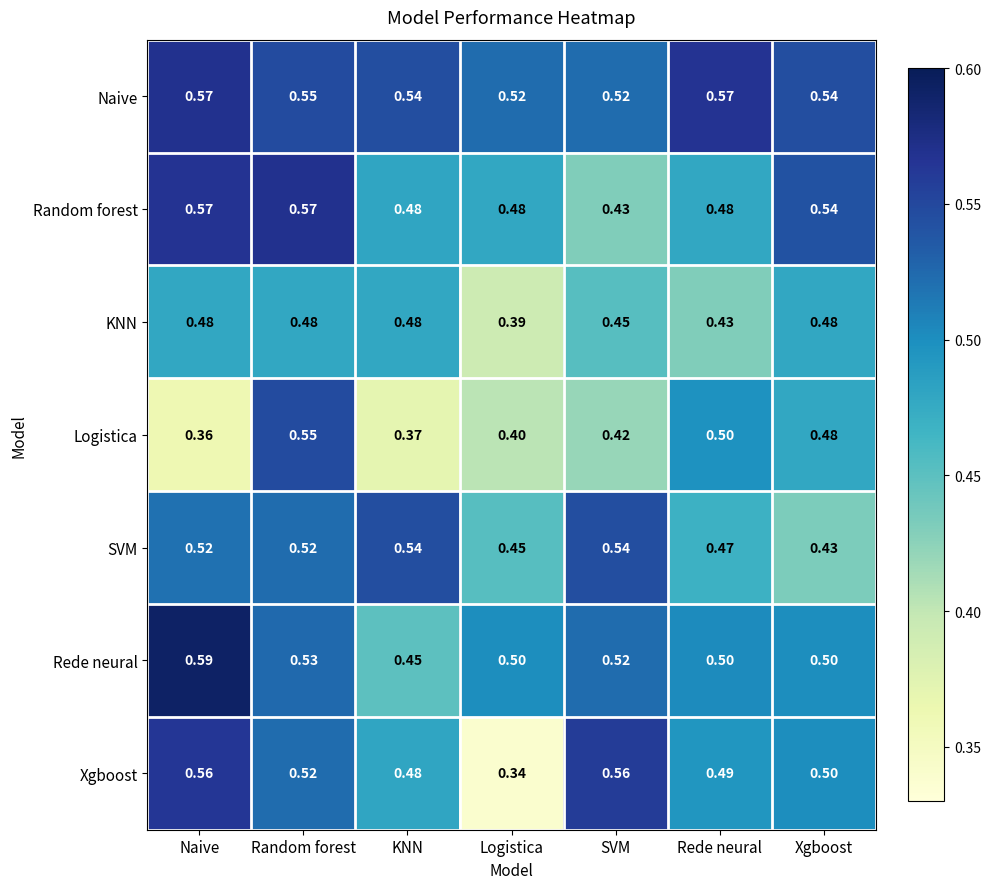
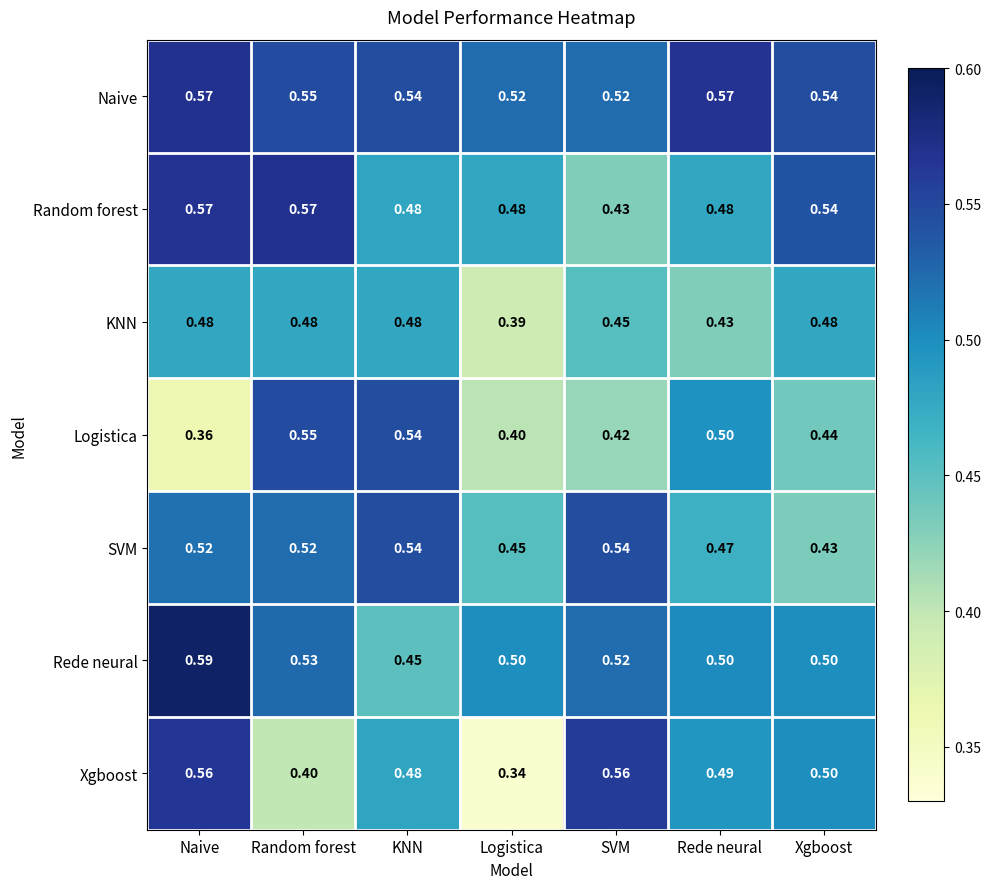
  {
    "Naive": {
      "Naive": 0.57,
      "Random forest": 0.55,
      "KNN": 0.54,
      "Logistica": 0.52,
      "SVM": 0.52,
      "Rede neural": 0.57,
      "Xgboost": 0.54
    },
    "Random forest": {
      "Naive": 0.57,
      "Random forest": 0.57,
      "KNN": 0.48,
      "Logistica": 0.48,
      "SVM": 0.43,
      "Rede neural": 0.48,
      "Xgboost": 0.54
    },
    "KNN": {
      "Naive": 0.48,
      "Random forest": 0.48,
      "KNN": 0.48,
      "Logistica": 0.39,
      "SVM": 0.45,
      "Rede neural": 0.43,
      "Xgboost": 0.48
    },
    "Logistica": {
      "Naive": 0.36,
      "Random forest": 0.55,
-     "KNN": 0.37,
+     "KNN": 0.54,
      "Logistica": 0.40,
      "SVM": 0.42,
      "Rede neural": 0.50,
-     "Xgboost": 0.48
+     "Xgboost": 0.44
    },
    "SVM": {
      "Naive": 0.52,
      "Random forest": 0.52,
      "KNN": 0.54,
      "Logistica": 0.45,
      "SVM": 0.54,
      "Rede neural": 0.47,
      "Xgboost": 0.43
    },
    "Rede neural": {
      "Naive": 0.59,
      "Random forest": 0.53,
      "KNN": 0.45,
      "Logistica": 0.50,
      "SVM": 0.52,
      "Rede neural": 0.50,
      "Xgboost": 0.50
    },
    "Xgboost": {
      "Naive": 0.56,
-     "Random forest": 0.52,
+     "Random forest": 0.40,
      "KNN": 0.48,
      "Logistica": 0.34,
      "SVM": 0.56,
      "Rede neural": 0.49,
      "Xgboost": 0.50
    }
  }
